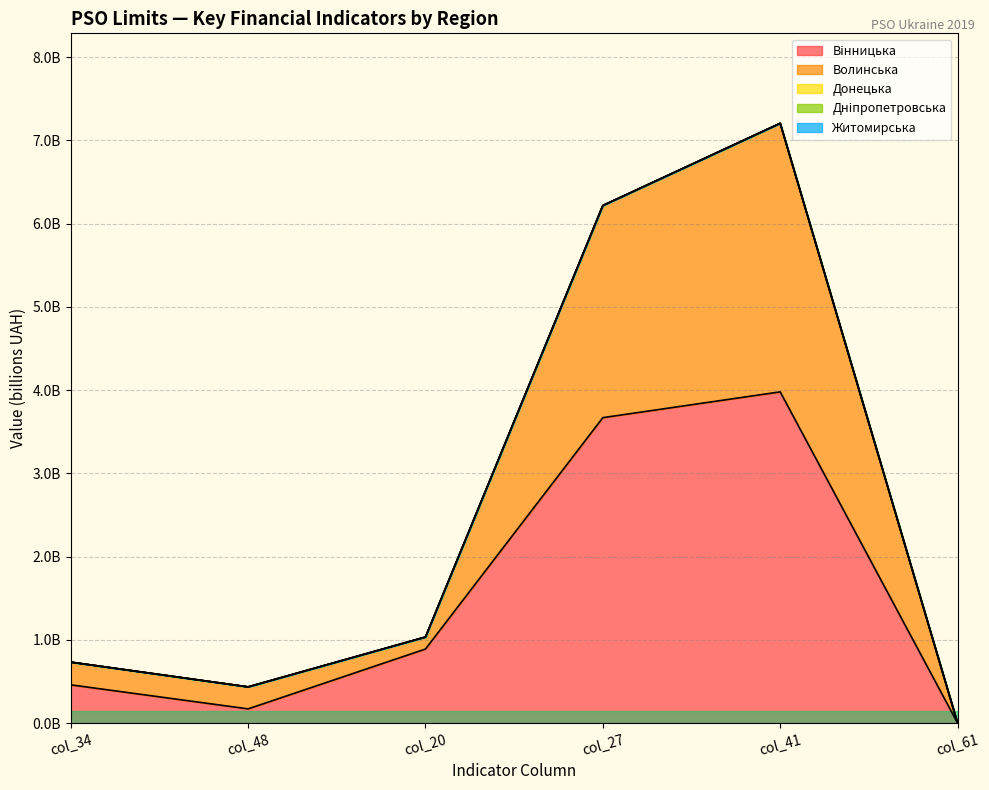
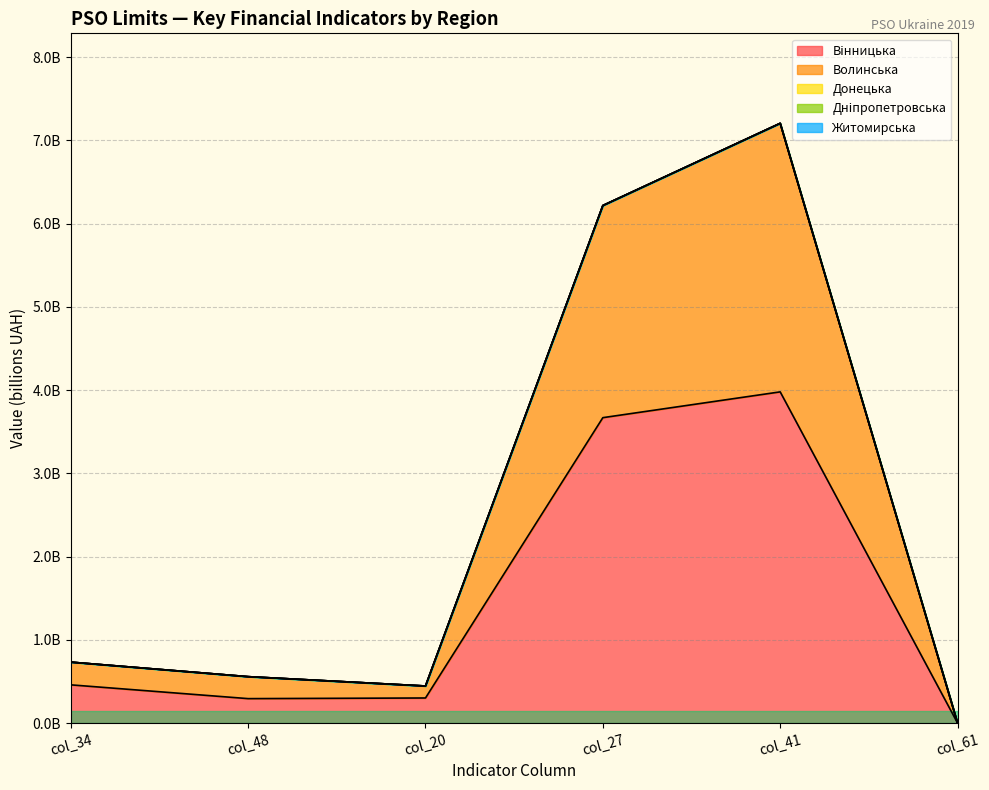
  {
    "Вінницька": {
      "col_34": 500000000,
-     "col_48": 200000000,
-     "col_20": 900000000,
+     "col_48": 300000000,
+     "col_20": 300000000,
      "col_27": 3700000000,
      "col_41": 4000000000
    }
  }
